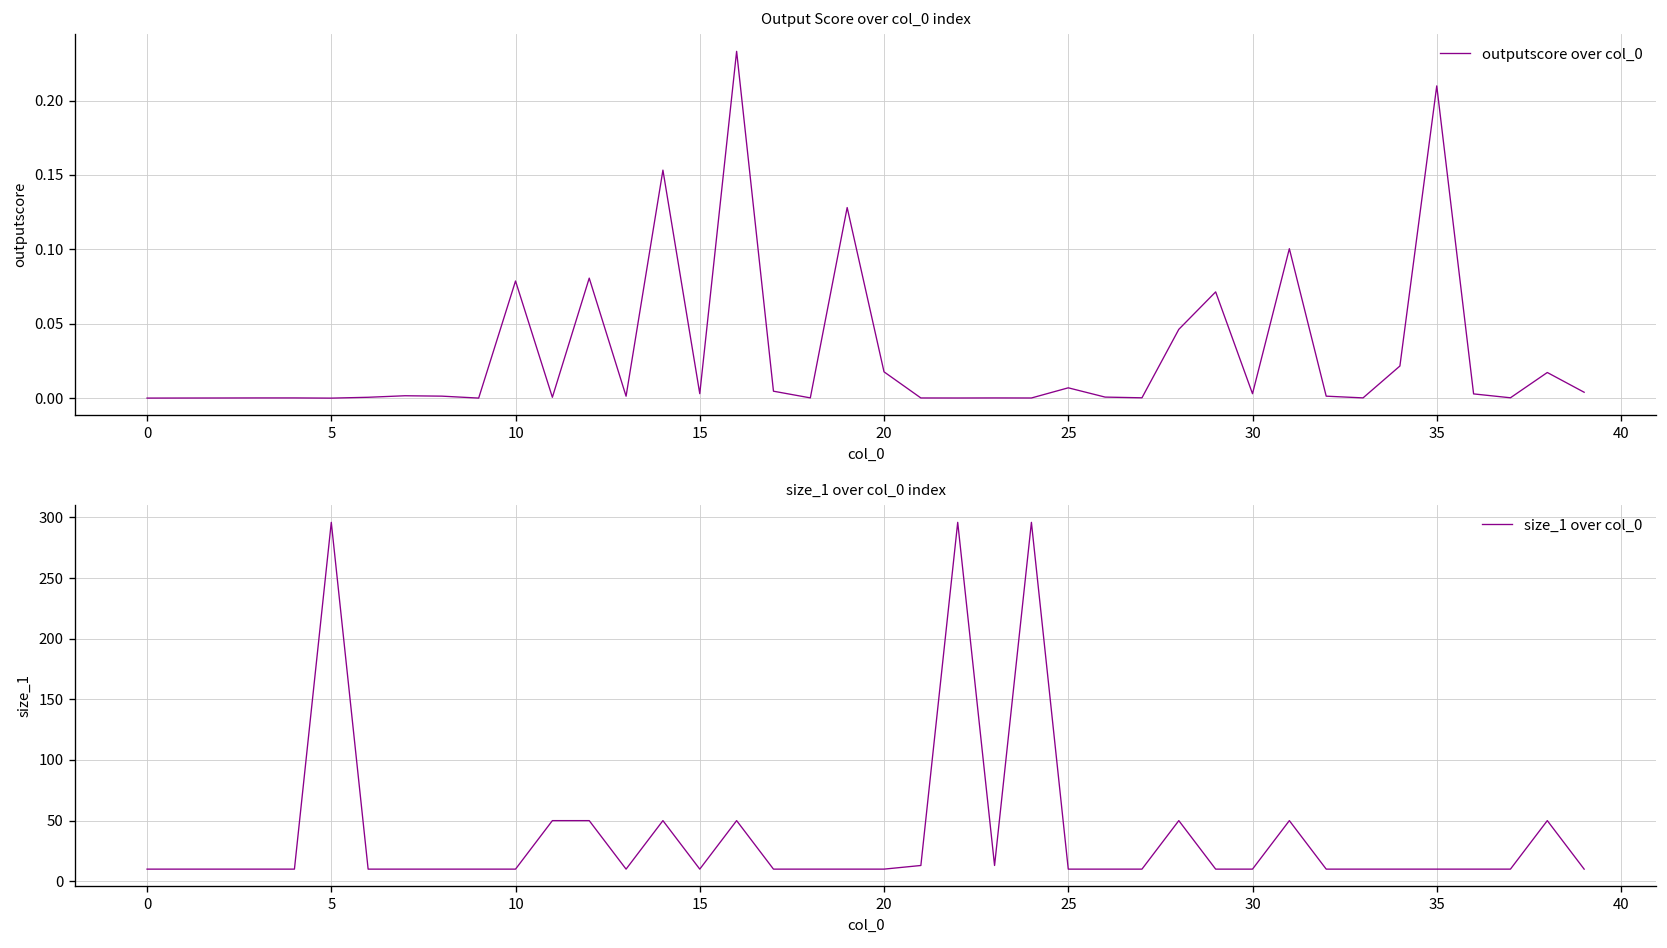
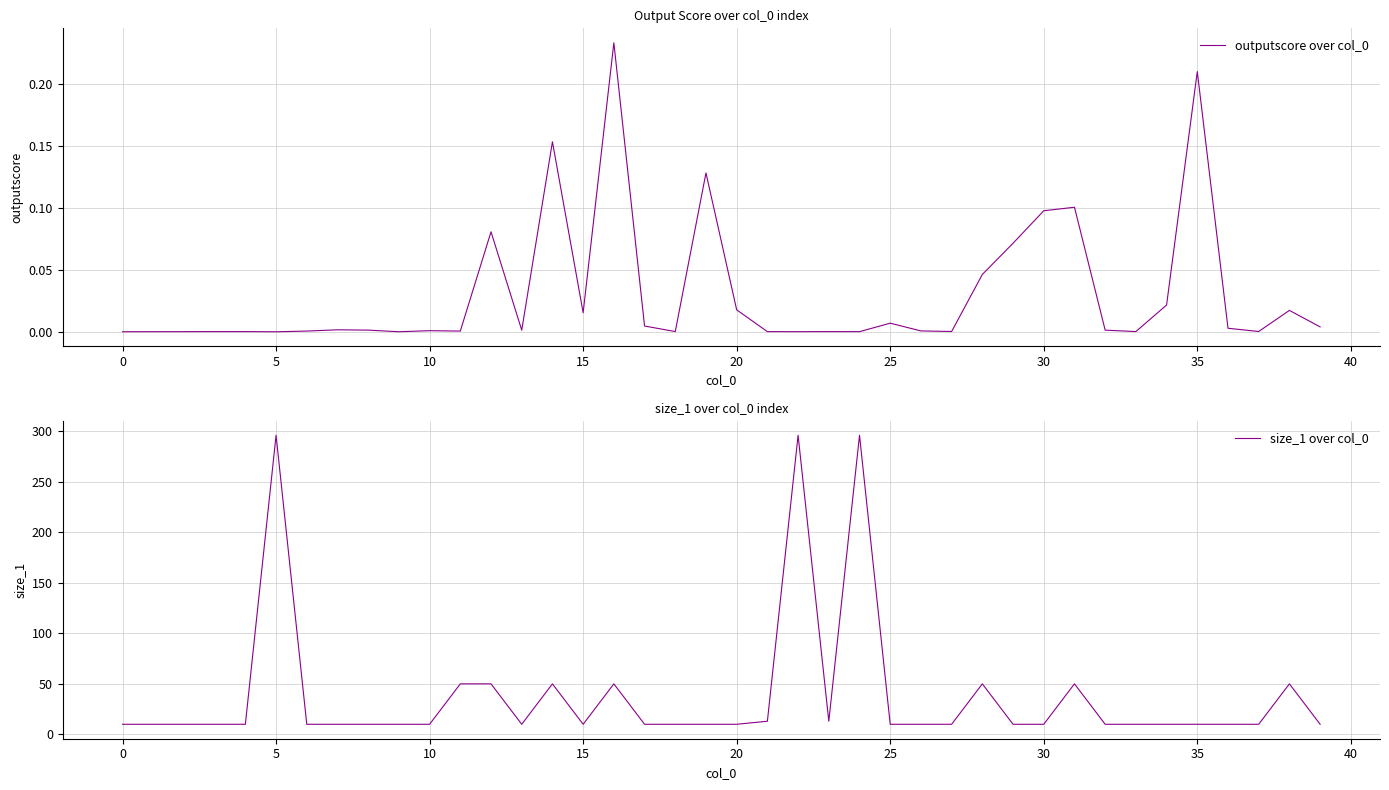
  {
    "Output Score over col_0 index": {
      "0": 0.000,
      "5": 0.000,
-     "10": 0.079,
-     "15": 0.003,
+     "10": 0.001,
+     "15": 0.015,
      "20": 0.018,
      "25": 0.007,
-     "30": 0.003,
+     "30": 0.098,
      "35": 0.210
    },
    "size_1 over col_0 index": {
      "0": 10,
      "5": 296,
      "10": 10,
      "15": 10,
      "20": 10,
      "25": 10,
      "30": 10,
      "35": 10
    }
  }
